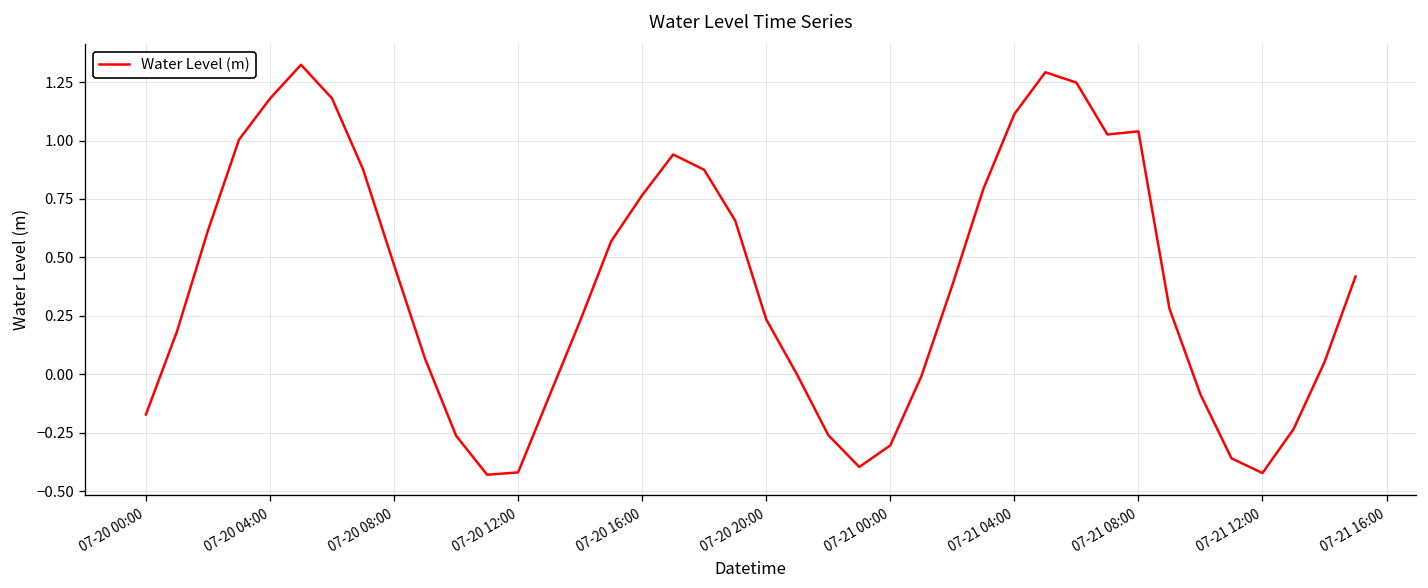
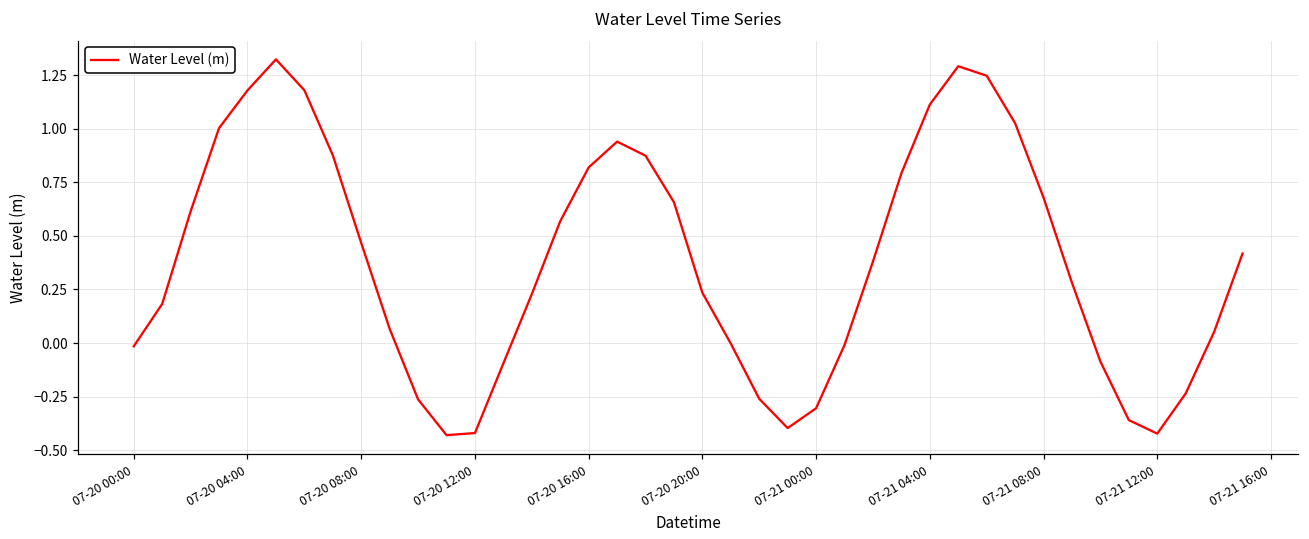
  {
-   "07-20 00:00": -0.17,
+   "07-20 00:00": -0.02,
    "07-20 04:00": 1.18,
    "07-20 08:00": 0.47,
    "07-20 12:00": -0.42,
-   "07-20 16:00": 0.77,
+   "07-20 16:00": 0.82,
    "07-20 20:00": 0.23,
    "07-21 00:00": -0.30,
    "07-21 04:00": 1.11,
-   "07-21 08:00": 1.04,
+   "07-21 08:00": 0.68,
    "07-21 12:00": -0.42
  }
